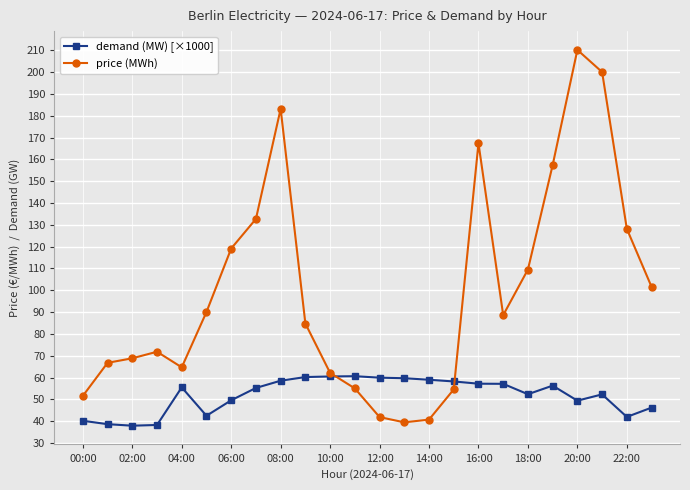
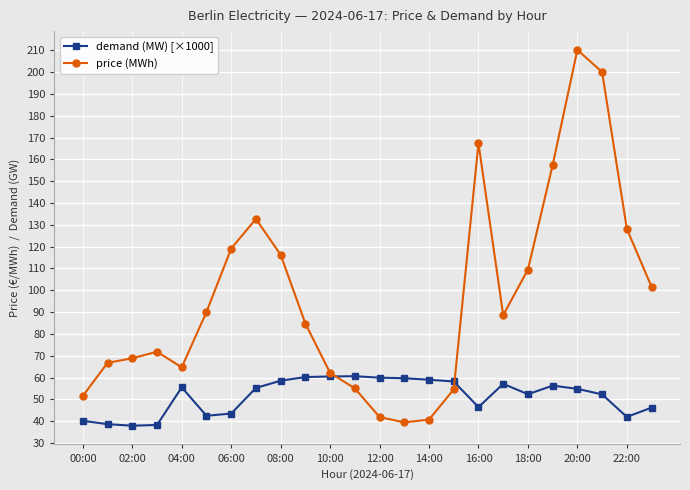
  {
    "demand (MW) [×1000]": {
      "00:00": 40,
      "02:00": 38,
      "04:00": 55,
-     "06:00": 50,
+     "06:00": 43,
      "08:00": 59,
      "10:00": 60,
      "12:00": 60,
      "14:00": 59,
-     "16:00": 57,
+     "16:00": 46,
      "18:00": 52,
-     "20:00": 49,
+     "20:00": 55,
      "22:00": 42
    },
    "price (MWh)": {
      "00:00": 52,
      "02:00": 69,
      "04:00": 65,
      "06:00": 119,
-     "08:00": 183,
+     "08:00": 116,
      "10:00": 62,
      "12:00": 42,
      "14:00": 41,
      "16:00": 167,
      "18:00": 110,
      "20:00": 210,
      "22:00": 128
    }
  }
